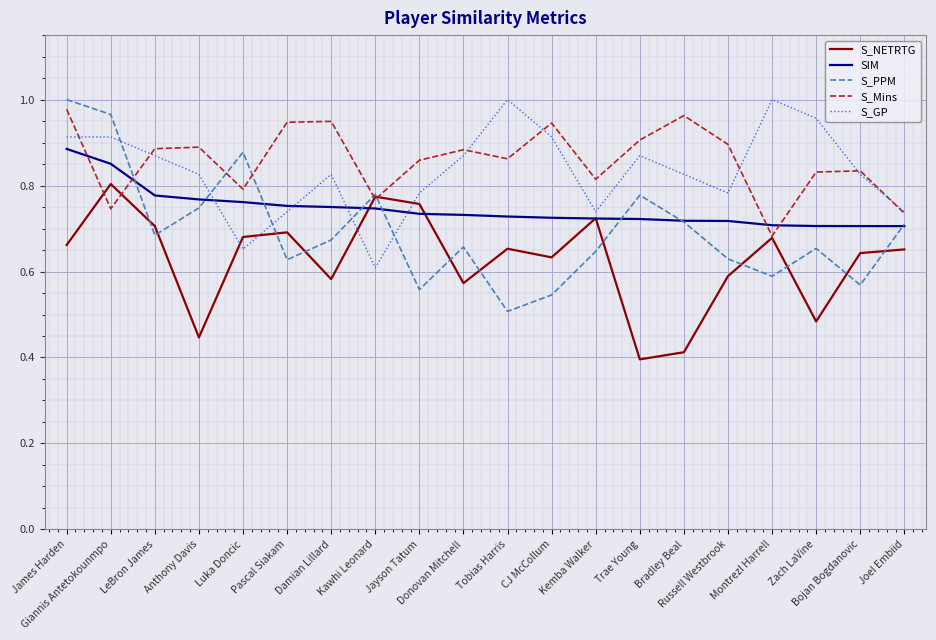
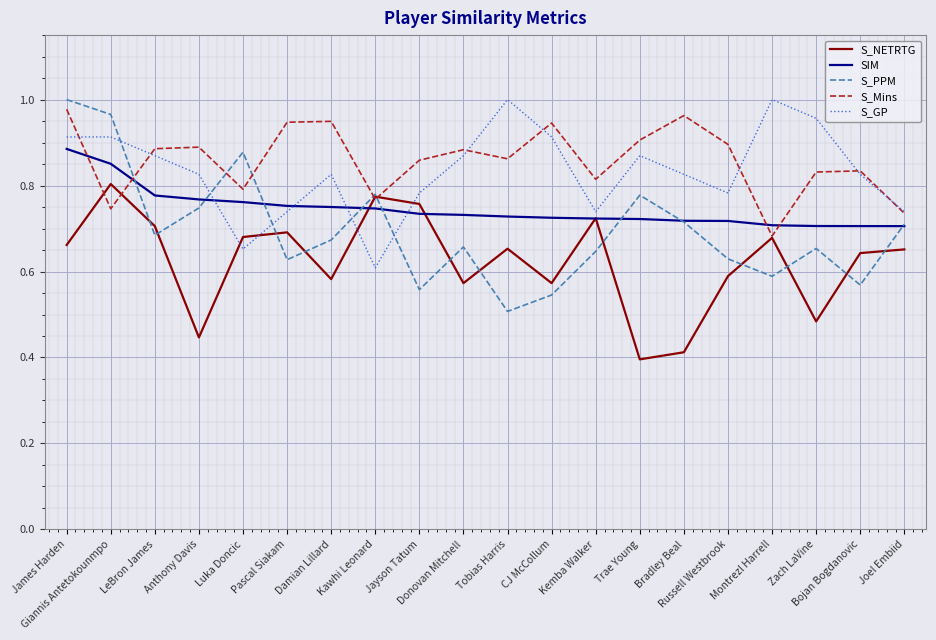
  {
    "S_NETRTG": {
      "James Harden": 0.66,
      "Giannis Antetokounmpo": 0.80,
      "LeBron James": 0.71,
      "Anthony Davis": 0.45,
      "Luka Doncic": 0.68,
      "Pascal Siakam": 0.69,
      "Damian Lillard": 0.58,
      "Jayson Tatum": 0.76,
      "Donovan Mitchell": 0.57,
      "Tobias Harris": 0.65,
-     "CJ McCollum": 0.63,
+     "CJ McCollum": 0.57,
      "Trae Young": 0.40,
      "Bradley Beal": 0.41,
      "Russell Westbrook": 0.59,
      "Zach LaVine": 0.48,
      "Bojan Bogdanovic": 0.64,
      "Joel Embiid": 0.65
    },
    "SIM": {
      "James Harden": 0.89,
      "Giannis Antetokounmpo": 0.85,
      "LeBron James": 0.78,
      "Anthony Davis": 0.77,
      "Luka Doncic": 0.76,
      "Pascal Siakam": 0.75,
      "Damian Lillard": 0.75,
      "Kawhi Leonard": 0.75,
      "Jayson Tatum": 0.73,
      "Donovan Mitchell": 0.73,
      "Tobias Harris": 0.73,
      "CJ McCollum": 0.73,
      "Trae Young": 0.72,
      "Russell Westbrook": 0.72,
      "Montrezl Harrell": 0.71,
      "Zach LaVine": 0.71,
      "Bojan Bogdanovic": 0.71
    },
    "S_Mins": {
      "James Harden": 0.98,
      "Giannis Antetokounmpo": 0.75,
      "LeBron James": 0.89,
      "Anthony Davis": 0.89,
      "Luka Doncic": 0.79,
      "Pascal Siakam": 0.95,
      "Damian Lillard": 0.95,
      "Jayson Tatum": 0.86,
      "Donovan Mitchell": 0.88,
      "Tobias Harris": 0.86,
      "CJ McCollum": 0.95,
      "Kemba Walker": 0.81,
      "Trae Young": 0.91,
      "Bradley Beal": 0.96,
      "Russell Westbrook": 0.90,
      "Zach LaVine": 0.83,
      "Bojan Bogdanovic": 0.83
    }
  }
